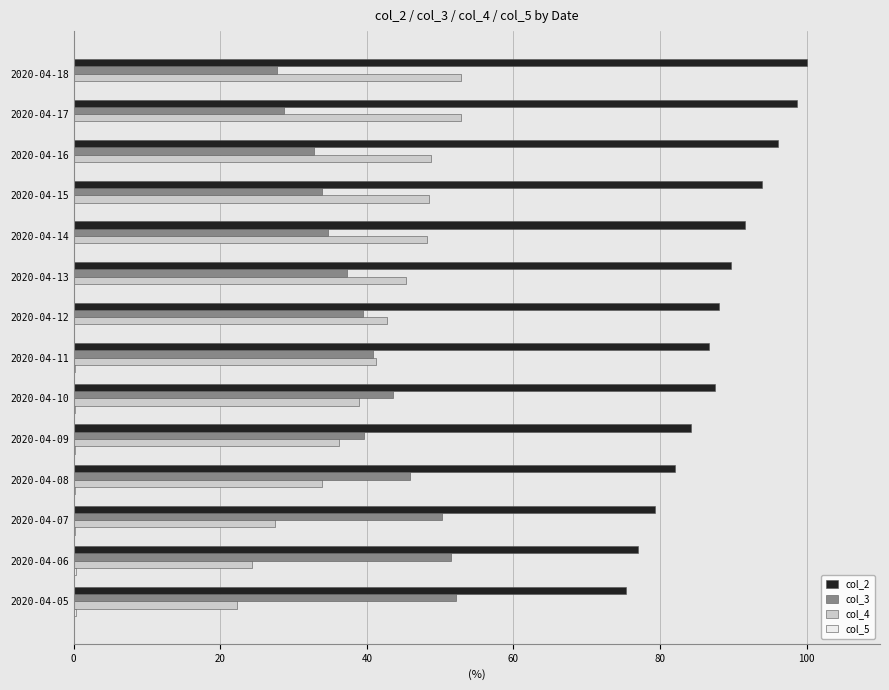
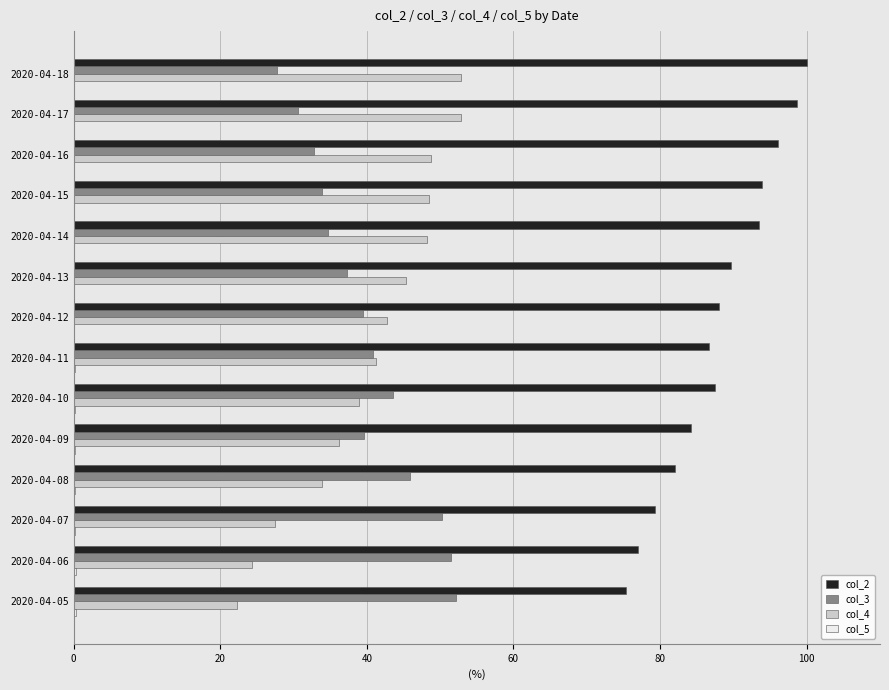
  {
    "col_2": {
      "2020-04-18": 100,
      "2020-04-17": 99,
      "2020-04-16": 96,
      "2020-04-15": 94,
-     "2020-04-14": 92,
+     "2020-04-14": 93,
      "2020-04-13": 90,
      "2020-04-12": 88,
      "2020-04-11": 87,
      "2020-04-10": 88,
      "2020-04-09": 84,
      "2020-04-08": 82,
      "2020-04-07": 79,
      "2020-04-06": 77,
      "2020-04-05": 75
    },
    "col_3": {
      "2020-04-18": 28,
-     "2020-04-17": 29,
+     "2020-04-17": 31,
      "2020-04-16": 33,
      "2020-04-15": 34,
      "2020-04-14": 35,
      "2020-04-13": 37,
      "2020-04-12": 39,
      "2020-04-11": 41,
      "2020-04-10": 44,
      "2020-04-09": 40,
      "2020-04-08": 46,
      "2020-04-07": 50,
      "2020-04-06": 51,
      "2020-04-05": 52
    }
  }
